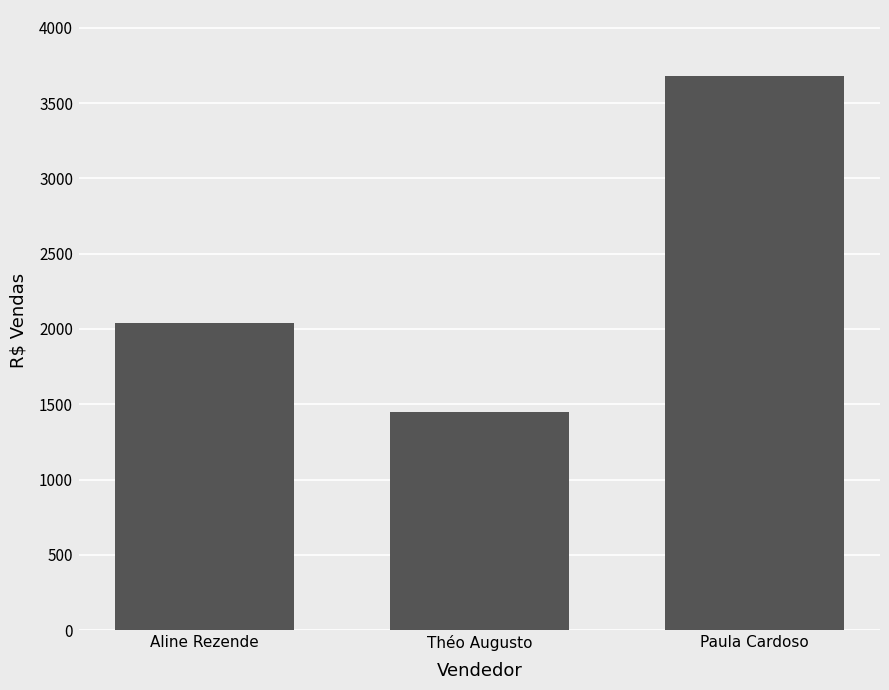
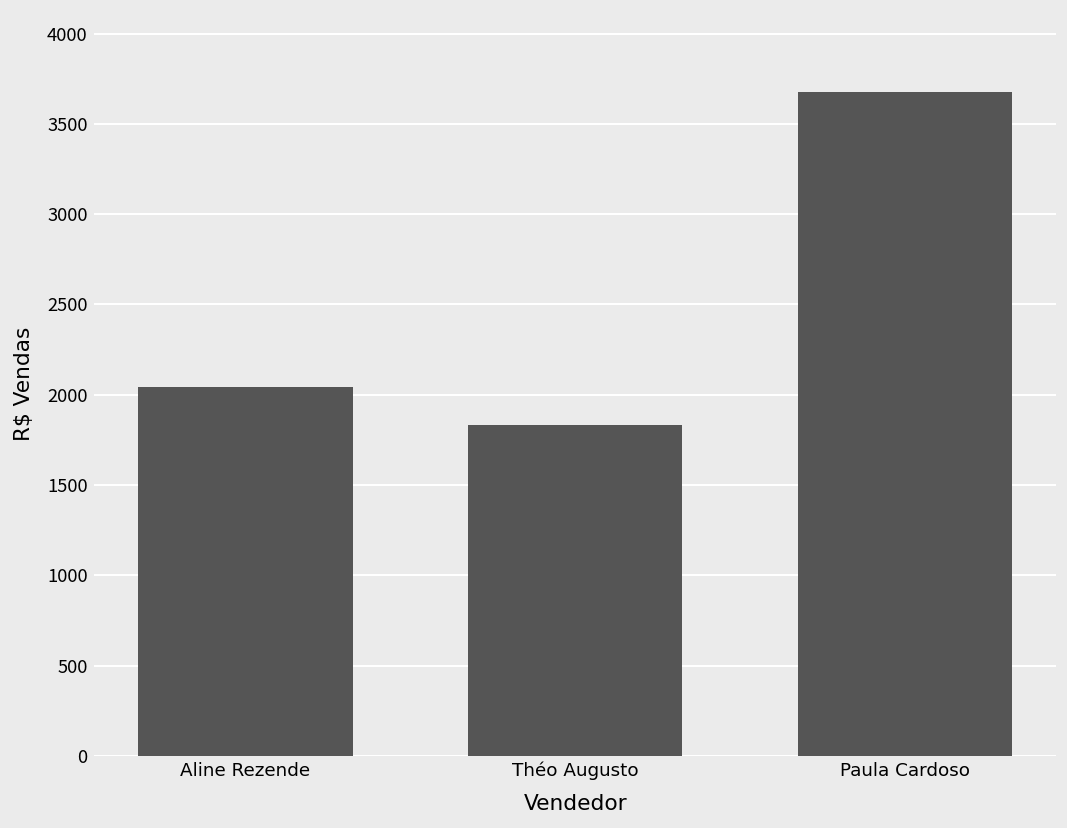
  {
    "Aline Rezende": 2040,
-   "Théo Augusto": 1450,
+   "Théo Augusto": 1830,
    "Paula Cardoso": 3680
  }
